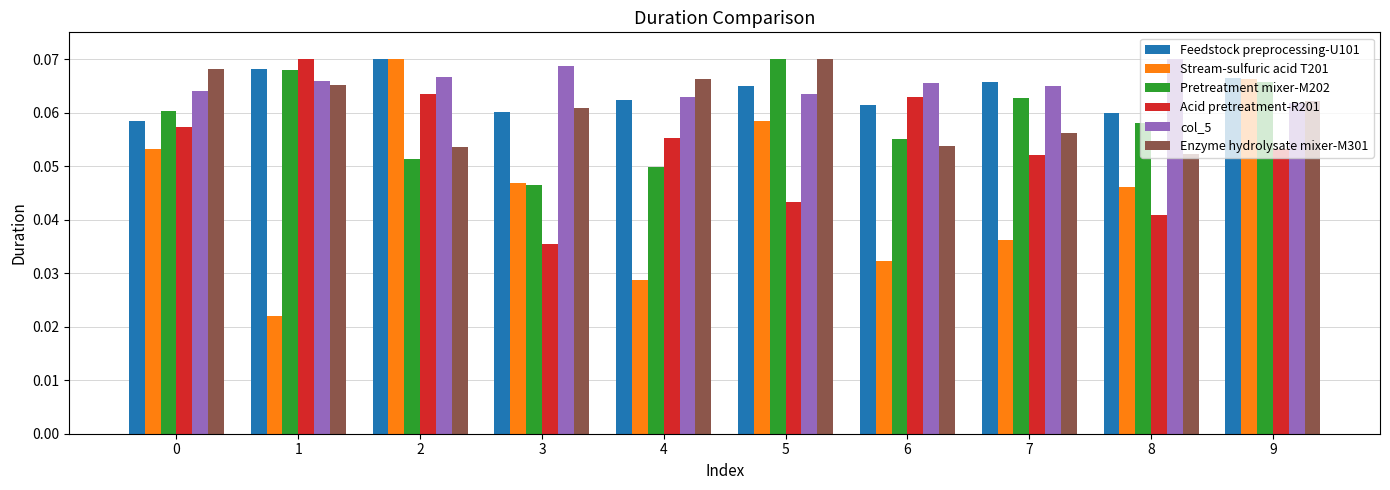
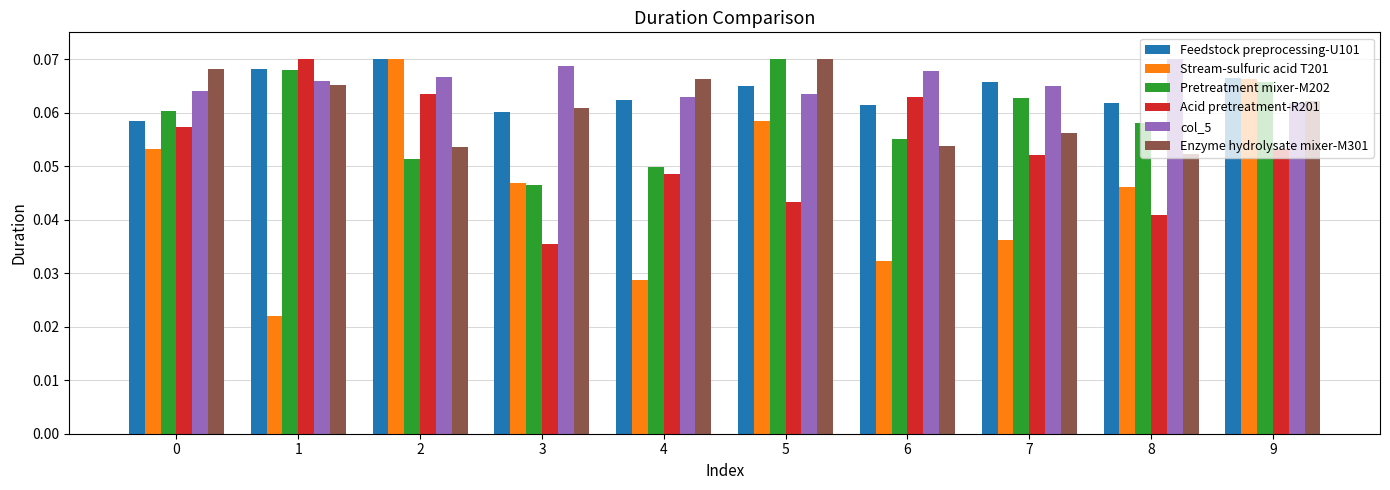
  {
    "Feedstock preprocessing-U101": {
      "0": 0.058,
      "1": 0.068,
      "2": 0.070,
      "3": 0.060,
      "4": 0.062,
      "5": 0.065,
      "6": 0.061,
      "7": 0.066,
-     "8": 0.060
+     "8": 0.062
    },
    "Stream-sulfuric acid T201": {
      "0": 0.053,
      "1": 0.022,
      "2": 0.070,
      "3": 0.047,
      "4": 0.029,
      "5": 0.058,
      "6": 0.032,
      "7": 0.036,
      "8": 0.046
    },
    "Pretreatment mixer-M202": {
      "0": 0.060,
      "1": 0.068,
      "2": 0.051,
      "3": 0.046,
      "4": 0.050,
      "5": 0.070,
      "6": 0.055,
      "7": 0.063
    },
    "Acid pretreatment-R201": {
      "0": 0.057,
      "1": 0.070,
      "2": 0.063,
      "3": 0.035,
-     "4": 0.055,
+     "4": 0.049,
      "5": 0.043,
      "6": 0.063,
      "7": 0.052,
      "8": 0.041
    },
    "col_5": {
      "0": 0.064,
      "1": 0.066,
      "2": 0.067,
      "3": 0.069,
      "4": 0.063,
      "5": 0.064,
-     "6": 0.065,
+     "6": 0.068,
      "7": 0.065
    },
    "Enzyme hydrolysate mixer-M301": {
      "0": 0.068,
      "1": 0.065,
      "2": 0.054,
      "3": 0.061,
      "4": 0.066,
      "5": 0.070,
      "6": 0.054,
      "7": 0.056
    }
  }
